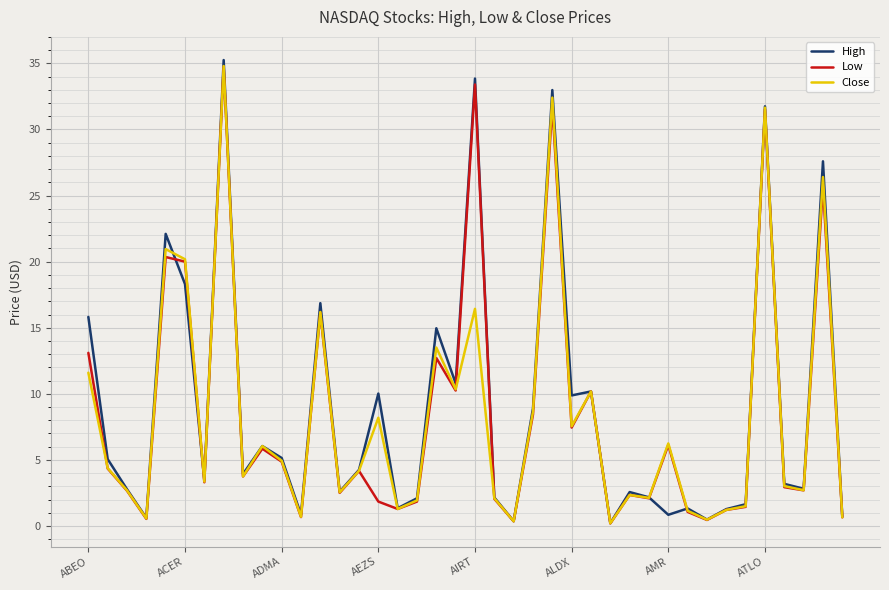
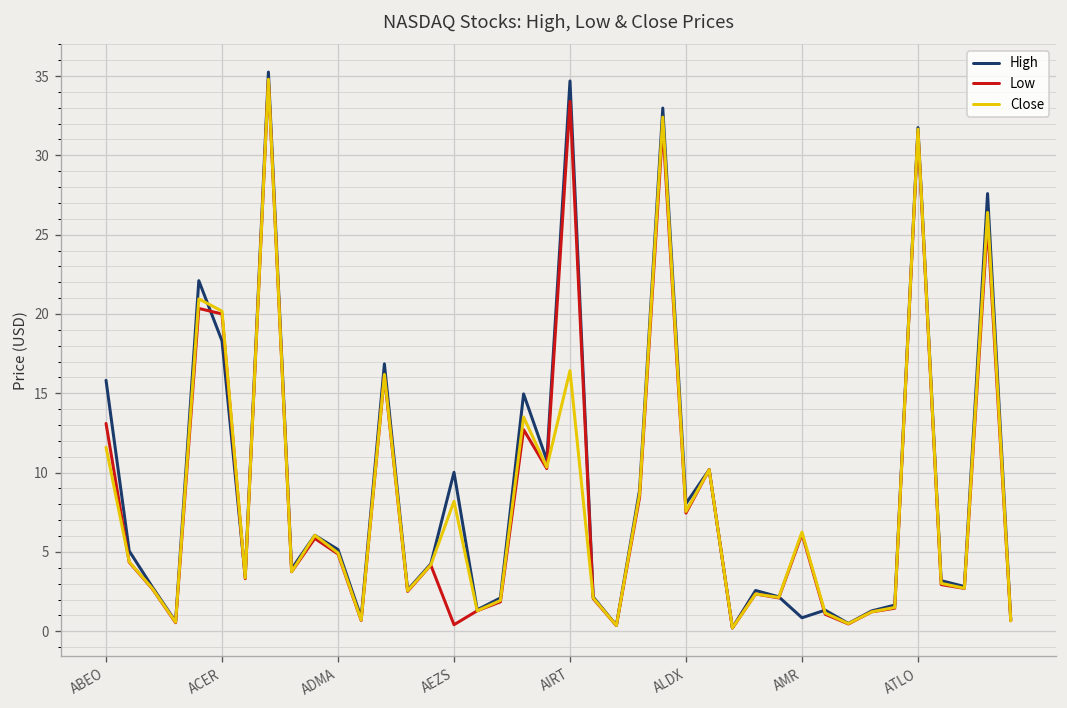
  {
    "High": {
      "ABEO": 15.8,
      "ACER": 18.3,
      "ADMA": 5.2,
      "AEZS": 10.0,
-     "AIRT": 33.9,
-     "ALDX": 9.9,
+     "AIRT": 34.7,
+     "ALDX": 8.1,
      "AMR": 0.9
    },
    "Low": {
      "ABEO": 13.1,
-     "AEZS": 1.9,
+     "AEZS": 0.4,
      "AIRT": 33.4
    },
    "Close": {
      "ABEO": 11.6,
      "AEZS": 8.2,
      "AIRT": 16.4
    }
  }
